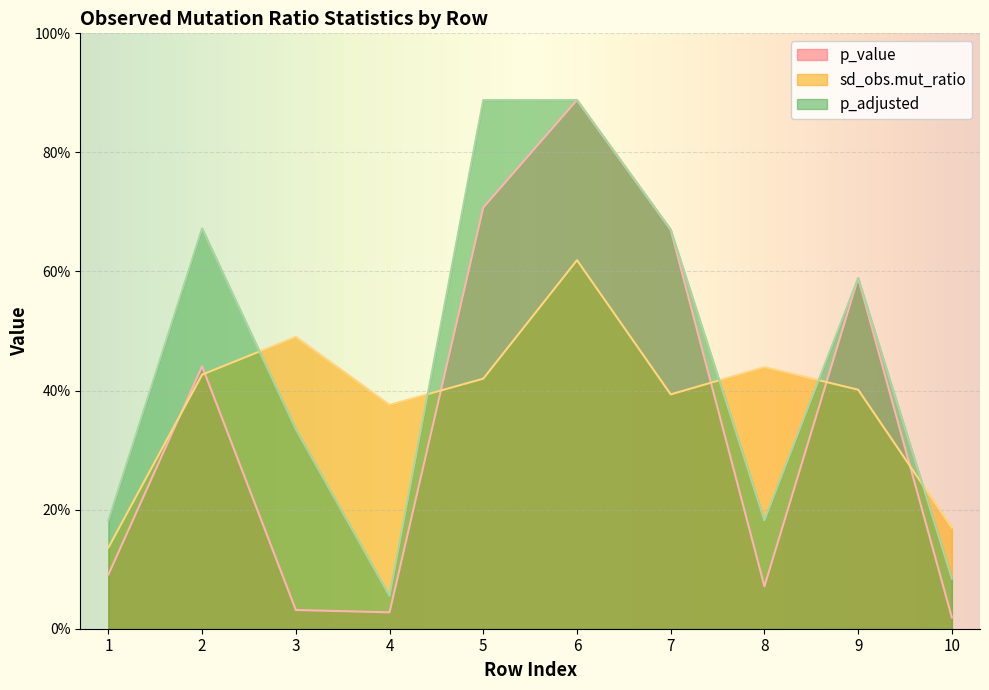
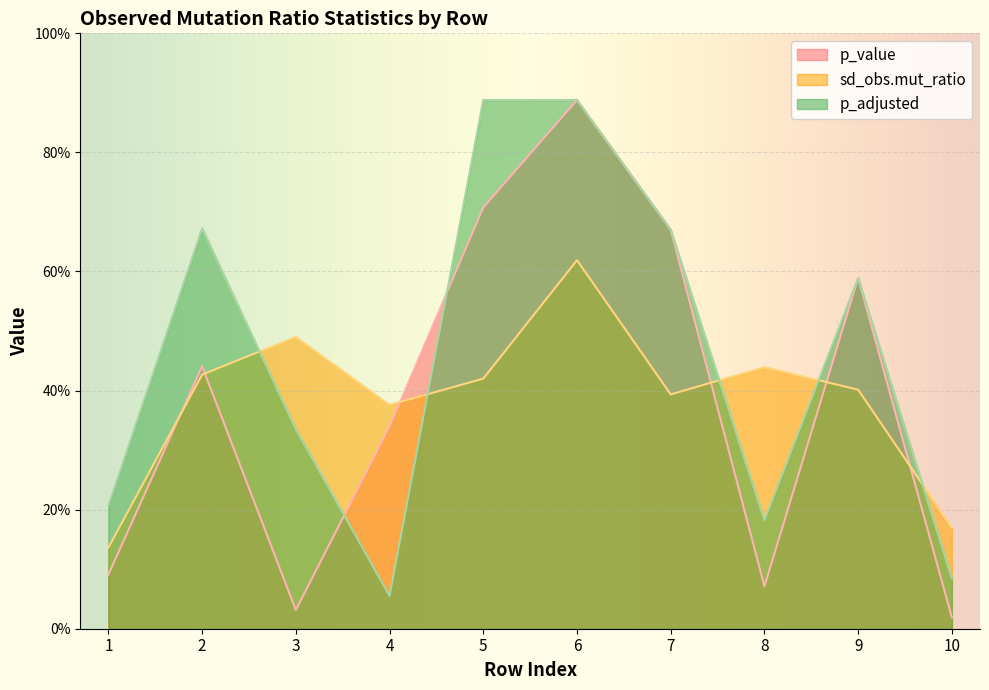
  {
    "p_value": {
      "1": "9%",
      "2": "44%",
      "3": "3%",
-     "4": "3%",
+     "4": "34%",
      "5": "71%",
      "8": "7%",
      "10": "2%"
    },
    "sd_obs.mut_ratio": {
      "1": "14%",
      "2": "43%",
      "3": "49%",
      "4": "38%",
      "5": "42%",
      "6": "62%",
      "7": "39%",
      "8": "44%",
      "9": "40%",
      "10": "17%"
    },
    "p_adjusted": {
-     "1": "18%",
+     "1": "21%",
      "2": "67%",
      "3": "34%",
      "4": "6%",
      "5": "89%",
      "8": "18%",
      "10": "8%"
    }
  }
